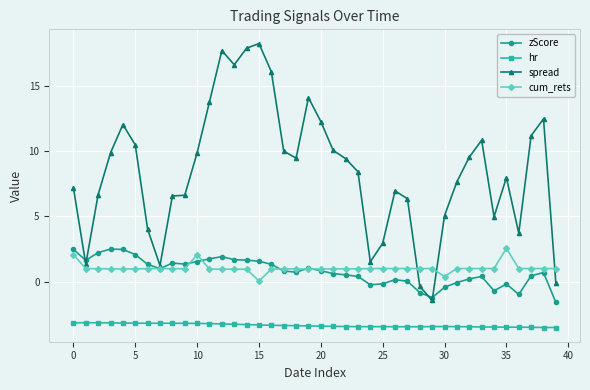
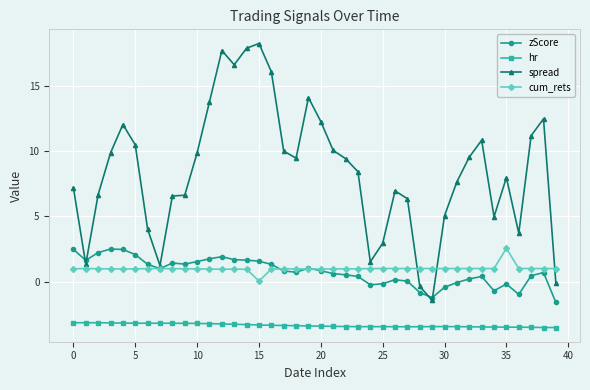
  {
    "cum_rets": {
-     "0": 2.1,
+     "0": 1.0,
      "5": 1.0,
-     "10": 2.0,
+     "10": 1.0,
      "15": 0.0,
      "25": 1.0,
-     "30": 0.4,
+     "30": 1.0,
      "35": 2.5
    }
  }
